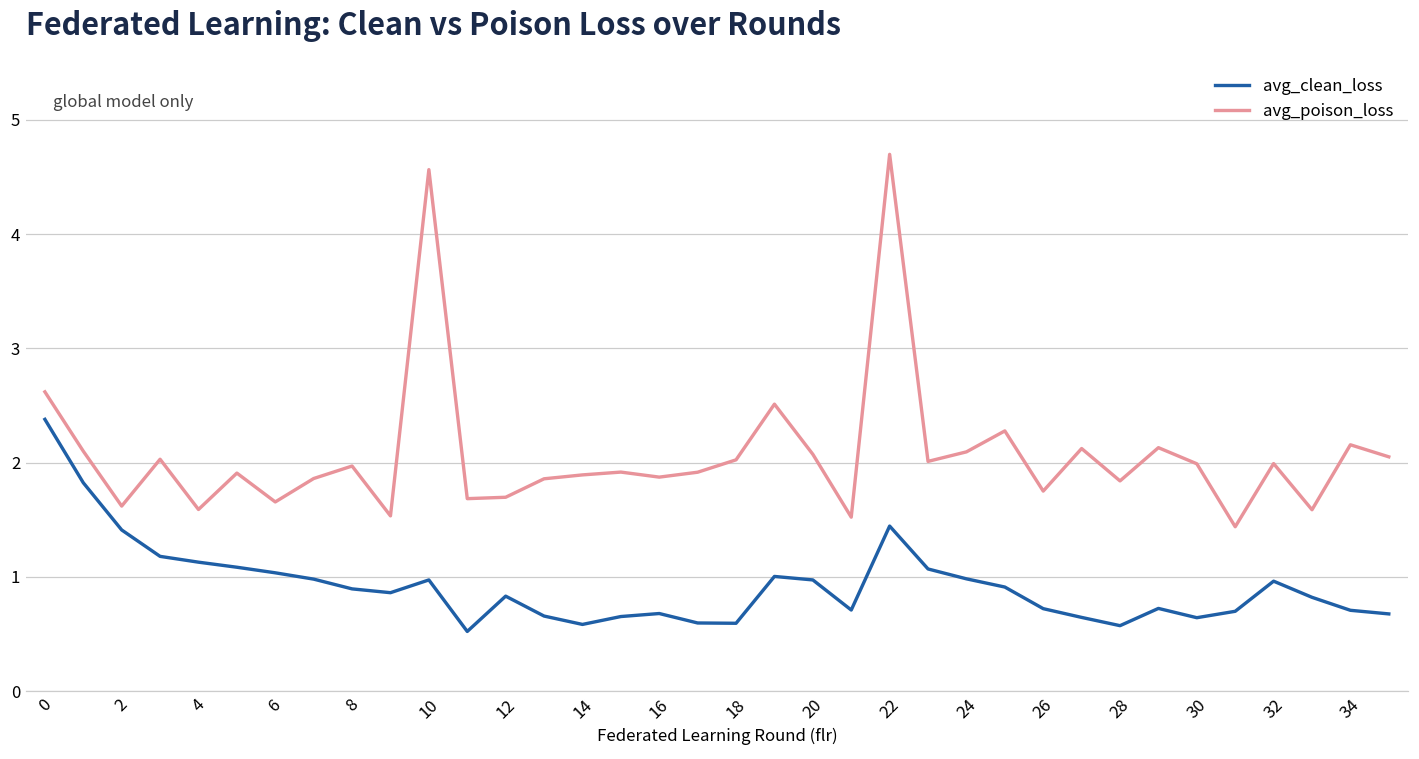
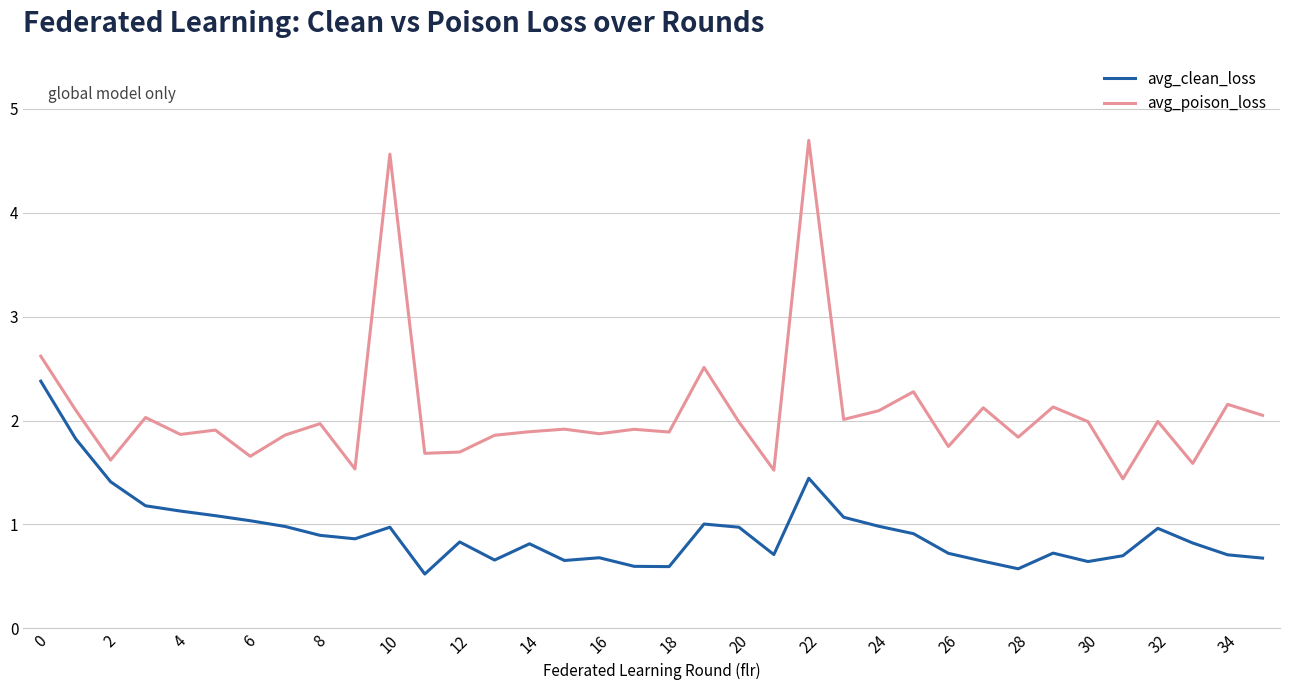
  {
    "avg_clean_loss": {
      "0": 2.38,
      "2": 1.41,
      "4": 1.13,
      "6": 1.04,
      "8": 0.89,
      "10": 0.97,
      "12": 0.83,
-     "14": 0.58,
+     "14": 0.81,
      "16": 0.68,
      "18": 0.59,
      "20": 0.97,
      "22": 1.44,
      "24": 0.98,
      "26": 0.72,
      "28": 0.57,
      "30": 0.64,
      "32": 0.96,
      "34": 0.71
    },
    "avg_poison_loss": {
      "0": 2.62,
      "2": 1.62,
-     "4": 1.59,
+     "4": 1.87,
      "6": 1.66,
      "8": 1.97,
      "10": 4.56,
      "12": 1.70,
      "14": 1.89,
      "16": 1.87,
-     "18": 2.02,
-     "20": 2.07,
+     "18": 1.89,
+     "20": 1.99,
      "22": 4.70,
      "24": 2.09,
      "26": 1.75,
      "28": 1.84,
      "30": 1.99,
      "32": 1.99,
      "34": 2.16
    }
  }
